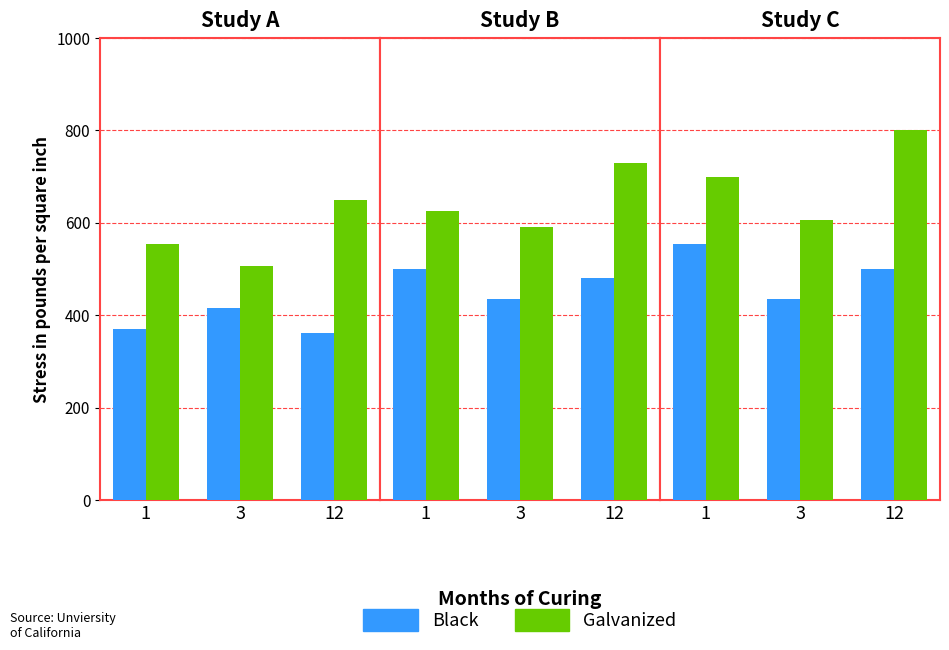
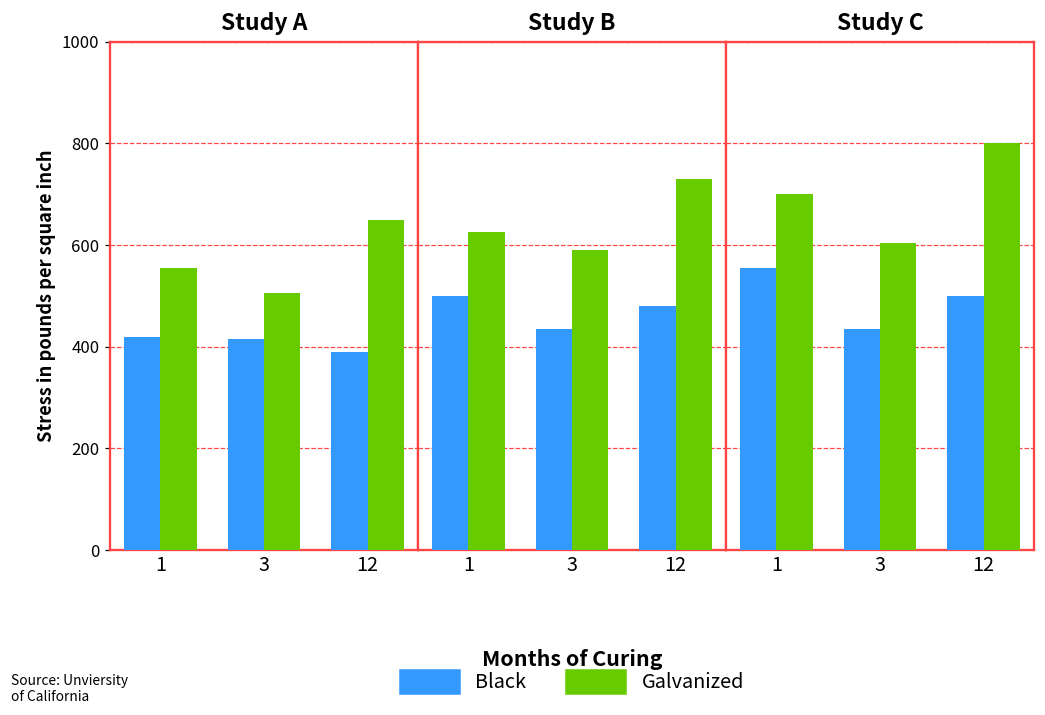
  {
    "Study A": {
      "Black": {
-       "1": 370,
+       "1": 420,
        "3": 420,
-       "12": 360
+       "12": 390
      },
      "Galvanized": {
        "1": 560,
        "3": 510,
        "12": 650
      }
    }
  }
